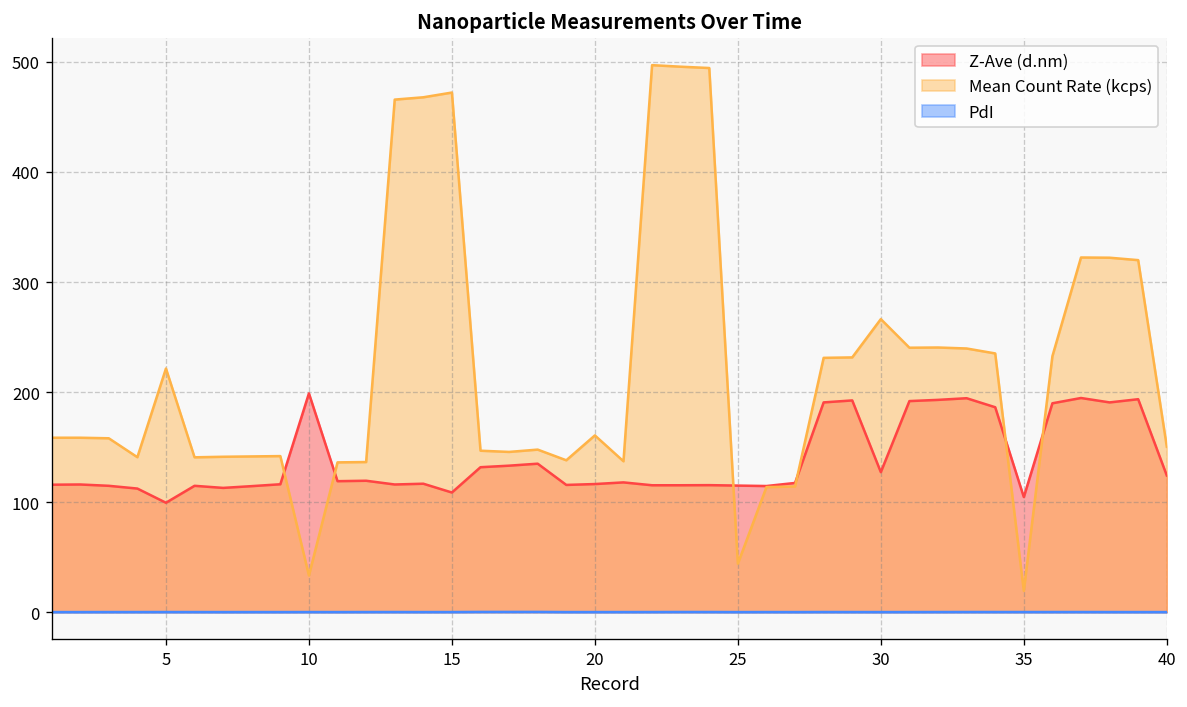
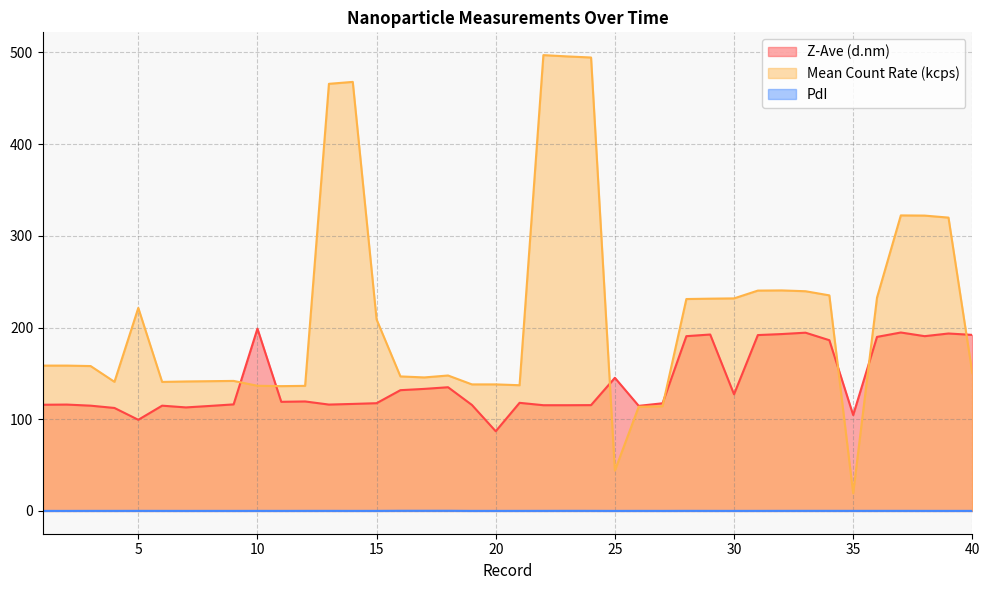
  {
    "Z-Ave (d.nm)": {
      "5": 100,
      "10": 200,
-     "15": 110,
-     "20": 120,
-     "25": 120,
+     "15": 120,
+     "20": 90,
+     "25": 150,
      "30": 130,
      "35": 100,
-     "40": 120
+     "40": 190
    },
    "Mean Count Rate (kcps)": {
      "5": 220,
-     "10": 30,
-     "15": 470,
-     "20": 160,
+     "10": 140,
+     "15": 210,
+     "20": 140,
      "25": 40,
-     "30": 270,
+     "30": 230,
      "35": 20,
      "40": 150
    },
    "PdI": {
      "5": 0,
      "10": 0,
      "15": 0,
      "20": 0,
      "25": 0,
      "30": 0,
      "35": 0,
      "40": 0
    }
  }
